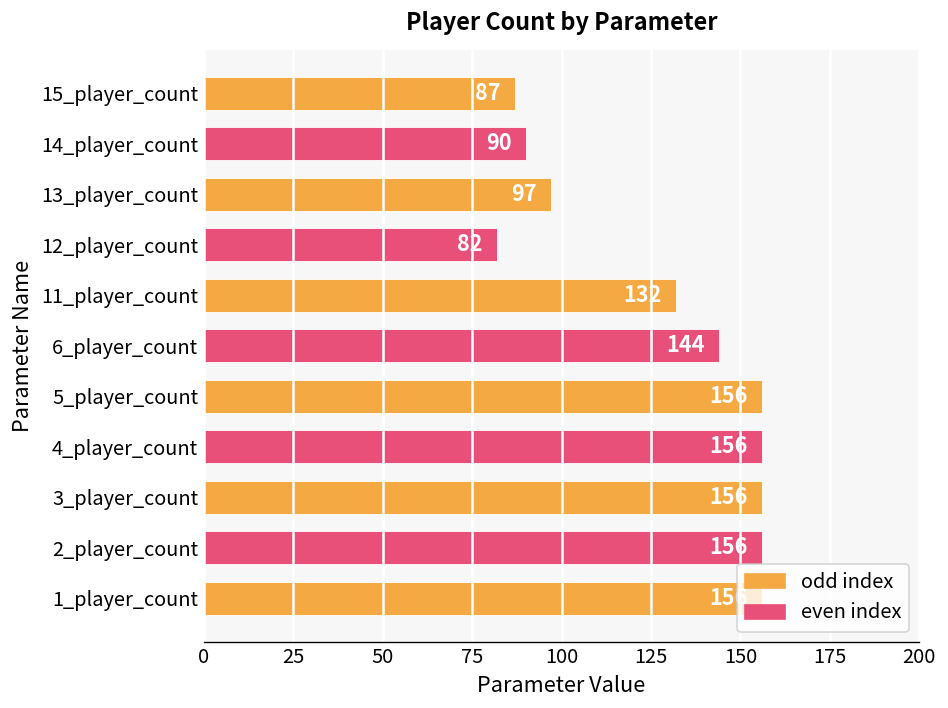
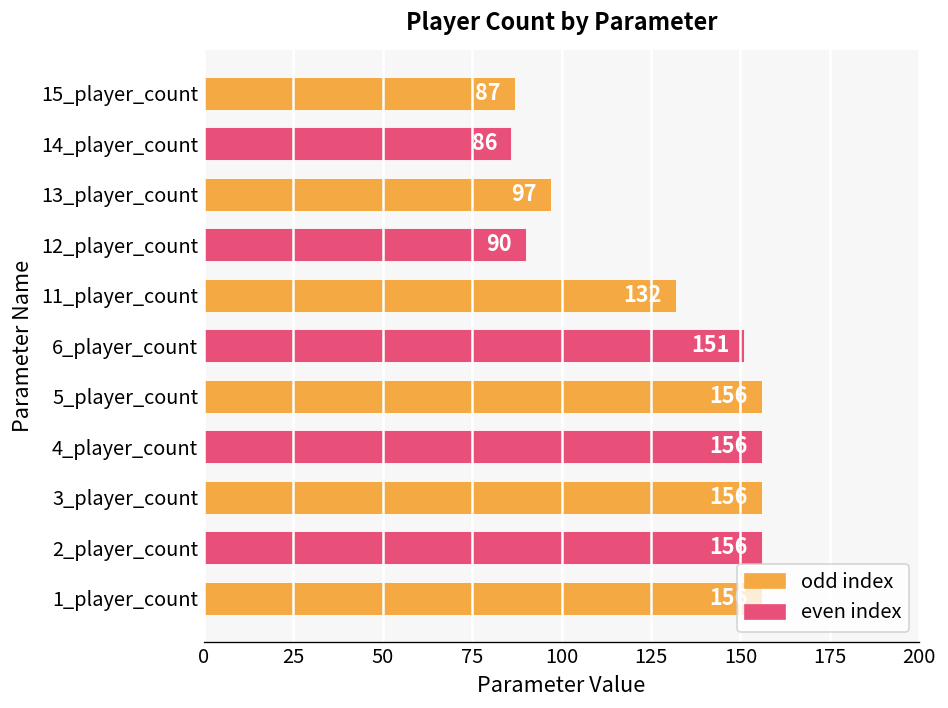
  {
    "15_player_count": 87,
-   "14_player_count": 90,
+   "14_player_count": 86,
    "13_player_count": 97,
-   "12_player_count": 82,
+   "12_player_count": 90,
    "11_player_count": 132,
-   "6_player_count": 144,
+   "6_player_count": 151,
    "5_player_count": 156,
    "4_player_count": 156,
    "3_player_count": 156,
    "2_player_count": 156
  }
